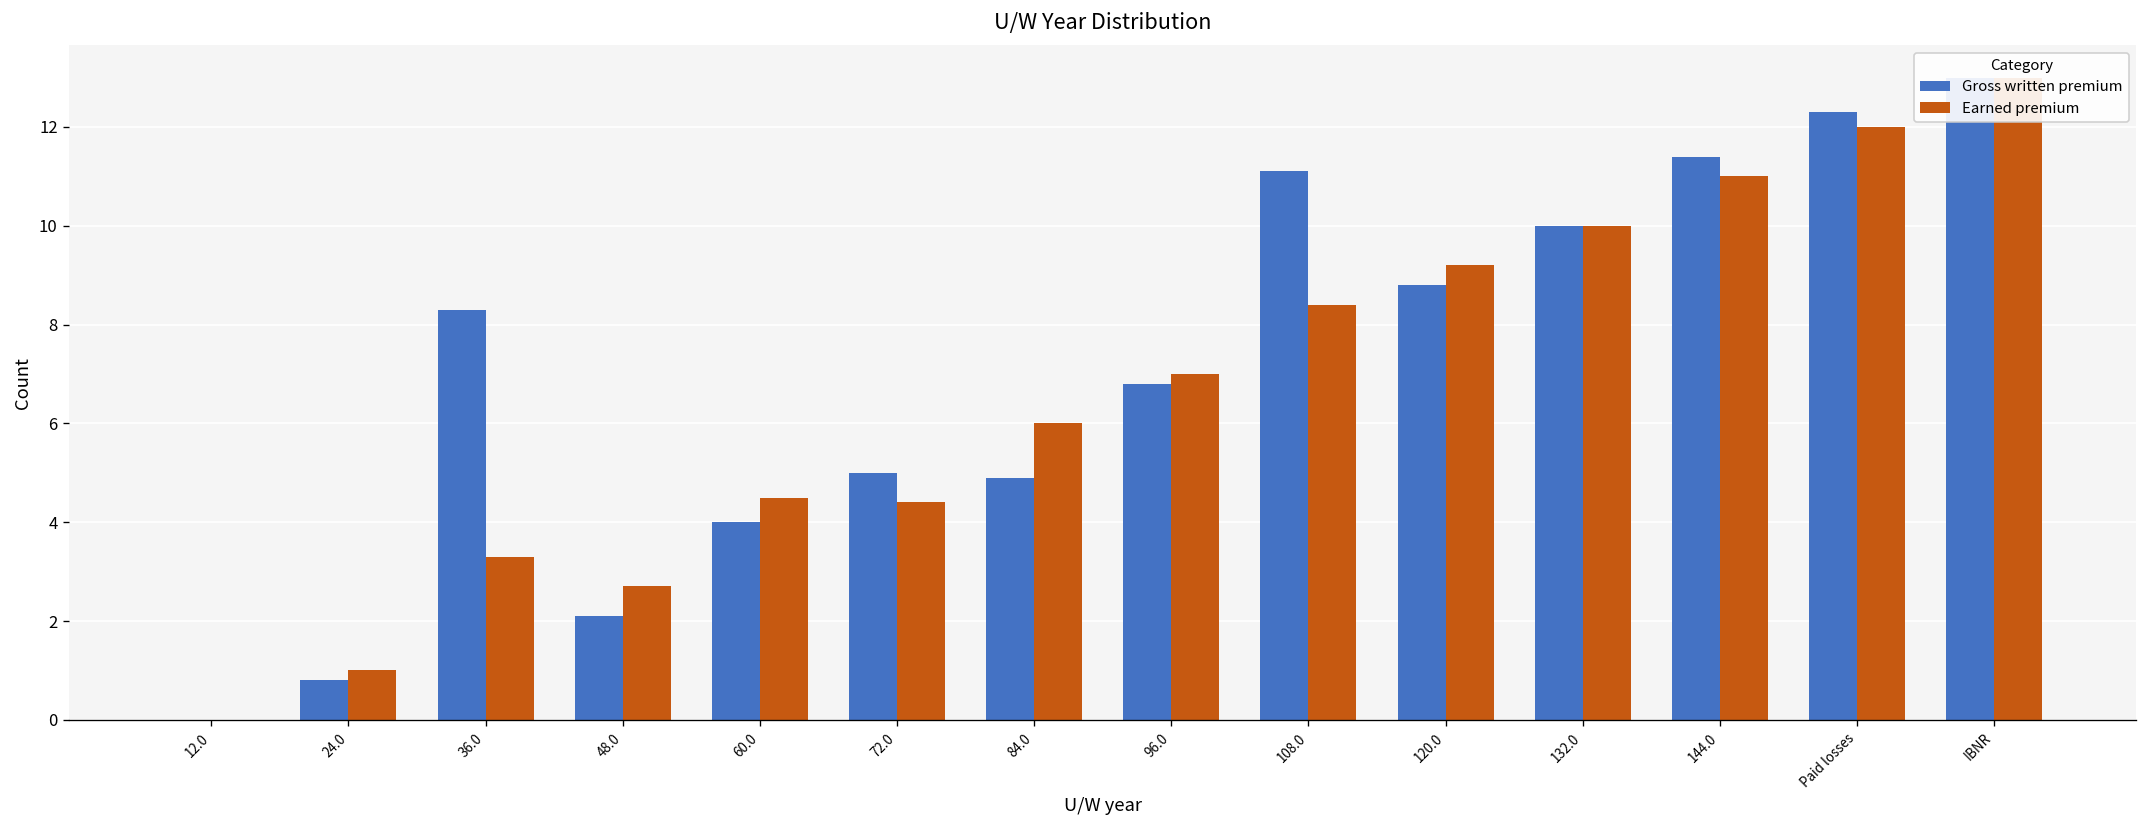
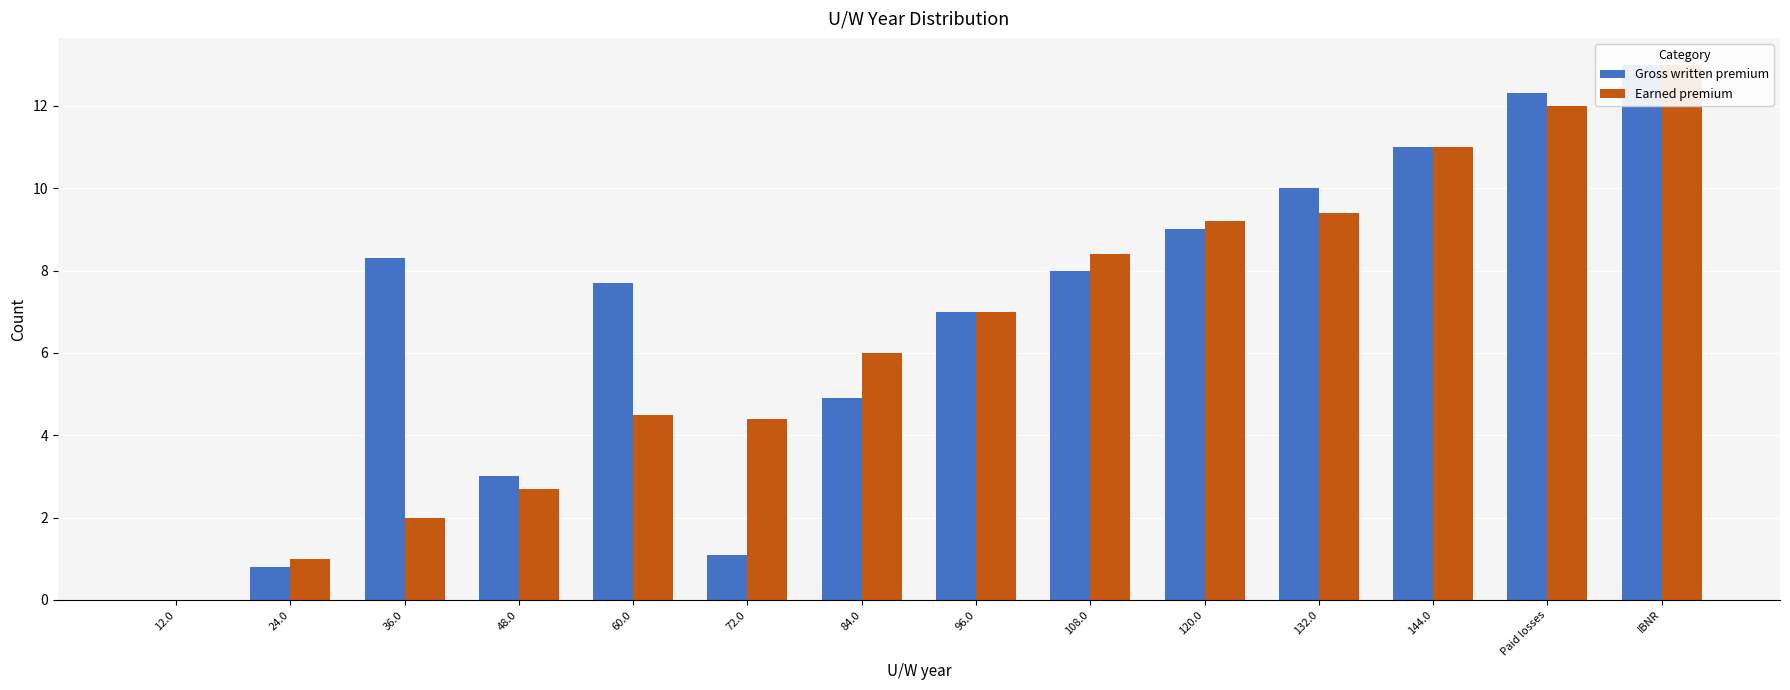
  {
    "Gross written premium": {
      "12.0": 0.0,
      "24.0": 0.8,
      "36.0": 8.3,
-     "48.0": 2.1,
-     "60.0": 4.0,
-     "72.0": 5.0,
+     "48.0": 3.0,
+     "60.0": 7.7,
+     "72.0": 1.1,
      "84.0": 4.9,
-     "96.0": 6.8,
-     "108.0": 11.1,
-     "120.0": 8.8,
+     "96.0": 7.0,
+     "108.0": 8.0,
+     "120.0": 9.0,
      "132.0": 10.0,
-     "144.0": 11.4,
+     "144.0": 11.0,
      "Paid losses": 12.3
    },
    "Earned premium": {
      "12.0": 0.0,
      "24.0": 1.0,
-     "36.0": 3.3,
+     "36.0": 2.0,
      "48.0": 2.7,
      "60.0": 4.5,
      "72.0": 4.4,
      "84.0": 6.0,
      "96.0": 7.0,
      "108.0": 8.4,
      "120.0": 9.2,
-     "132.0": 10.0,
+     "132.0": 9.4,
      "144.0": 11.0,
      "Paid losses": 12.0
    }
  }
